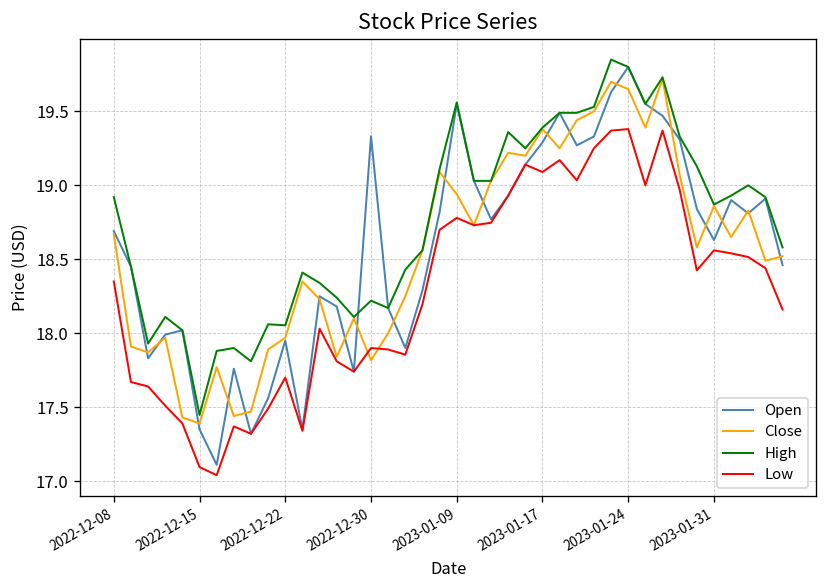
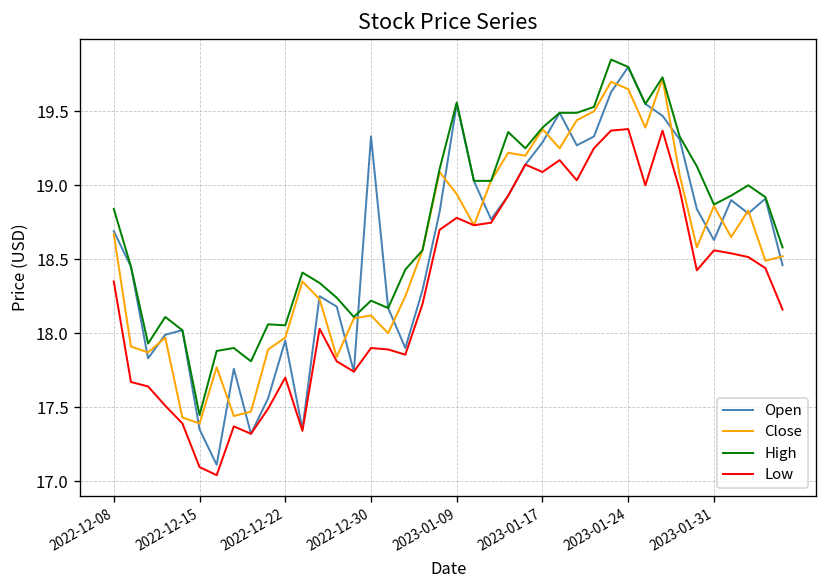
  {
    "Open": {
      "2022-12-15": 17.35,
      "2022-12-30": 19.33,
      "2023-01-17": 19.29,
      "2023-01-31": 18.63
    },
    "Close": {
      "2022-12-15": 17.39,
-     "2022-12-30": 17.82,
+     "2022-12-30": 18.12,
      "2023-01-09": 18.94,
      "2023-01-24": 19.65
    },
    "High": {
-     "2022-12-08": 18.92,
+     "2022-12-08": 18.84,
      "2022-12-15": 17.45,
      "2022-12-22": 18.05,
      "2022-12-30": 18.22
    },
    "Low": {
      "2022-12-08": 18.35,
      "2022-12-15": 17.09,
      "2022-12-22": 17.70,
      "2022-12-30": 17.90,
      "2023-01-09": 18.78,
      "2023-01-17": 19.09,
      "2023-01-24": 19.38,
      "2023-01-31": 18.56
    }
  }
